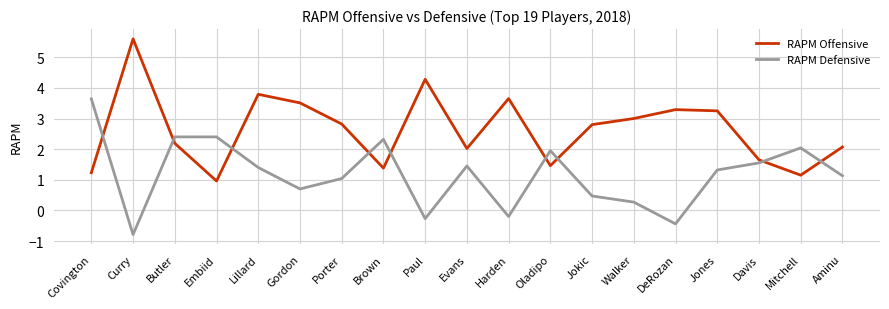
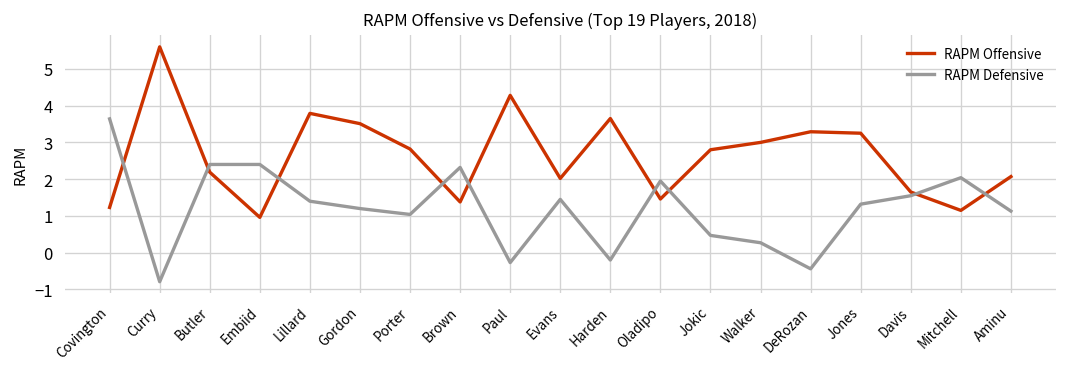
  {
    "RAPM Offensive": {
      "Covington": 1.2,
      "Curry": 5.6,
      "Butler": 2.2,
      "Embiid": 1.0,
      "Lillard": 3.8,
      "Gordon": 3.5,
      "Porter": 2.8,
      "Brown": 1.4,
      "Paul": 4.3,
      "Evans": 2.0,
      "Harden": 3.7,
      "Oladipo": 1.5,
      "Jokic": 2.8,
      "Walker": 3.0,
      "DeRozan": 3.3,
      "Jones": 3.3,
      "Davis": 1.7,
      "Mitchell": 1.2,
      "Aminu": 2.1
    },
    "RAPM Defensive": {
      "Covington": 3.6,
      "Curry": -0.8,
      "Butler": 2.4,
      "Embiid": 2.4,
      "Lillard": 1.4,
-     "Gordon": 0.7,
+     "Gordon": 1.2,
      "Porter": 1.0,
      "Brown": 2.3,
      "Paul": -0.3,
      "Evans": 1.5,
      "Harden": -0.2,
      "Oladipo": 2.0,
      "Jokic": 0.5,
      "Walker": 0.3,
      "DeRozan": -0.4,
      "Jones": 1.3,
      "Davis": 1.6,
      "Mitchell": 2.0,
      "Aminu": 1.1
    }
  }
